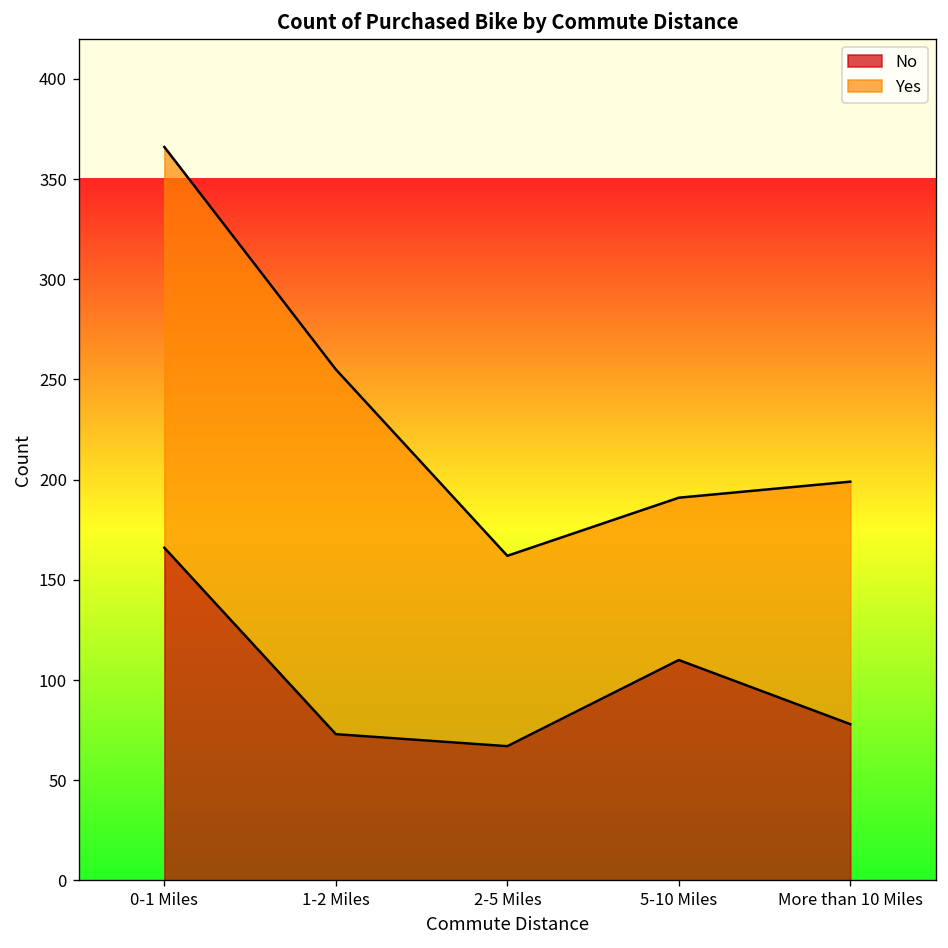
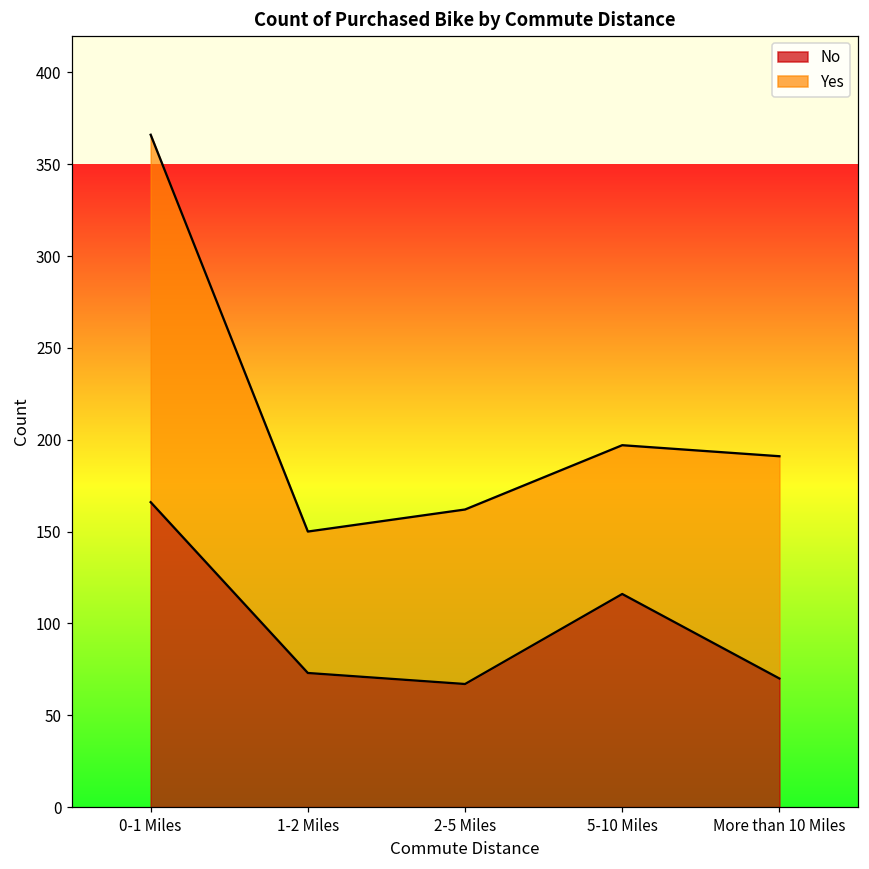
  {
    "No": {
      "0-1 Miles": 166,
      "1-2 Miles": 73,
      "2-5 Miles": 67,
-     "5-10 Miles": 110,
-     "More than 10 Miles": 78
+     "5-10 Miles": 116,
+     "More than 10 Miles": 70
    },
    "Yes": {
      "0-1 Miles": 200,
-     "1-2 Miles": 182,
+     "1-2 Miles": 77,
      "2-5 Miles": 95,
      "5-10 Miles": 81,
      "More than 10 Miles": 121
    }
  }
